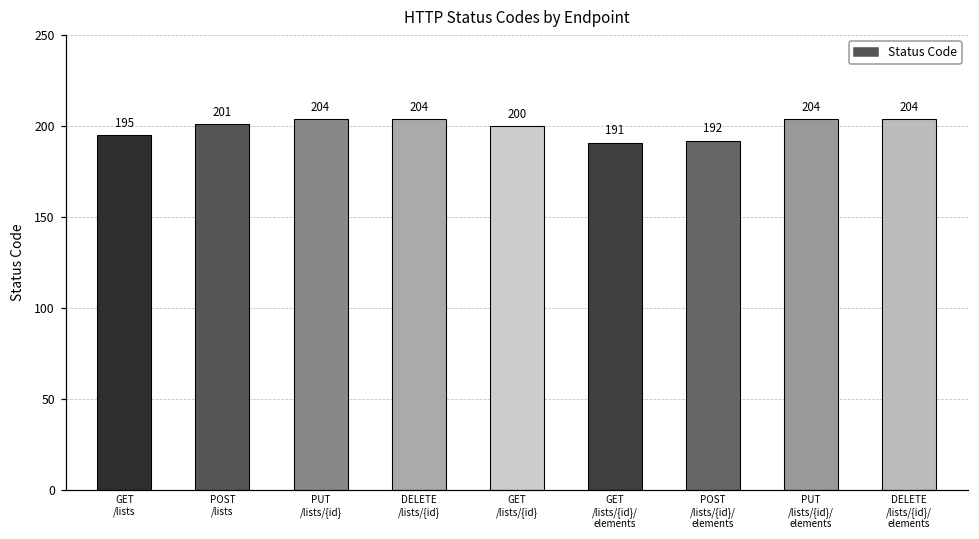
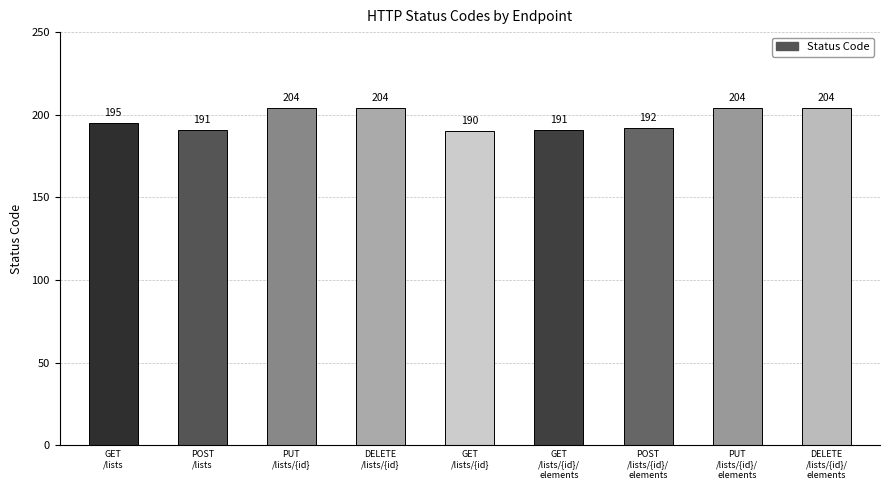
  {
    "GET /lists": 195,
-   "POST /lists": 201,
+   "POST /lists": 191,
    "PUT /lists/{id}": 204,
    "DELETE /lists/{id}": 204,
-   "GET /lists/{id}": 200,
+   "GET /lists/{id}": 190,
    "GET /lists/{id}/ elements": 191,
    "POST /lists/{id}/ elements": 192,
    "PUT /lists/{id}/ elements": 204,
    "DELETE /lists/{id}/ elements": 204
  }
